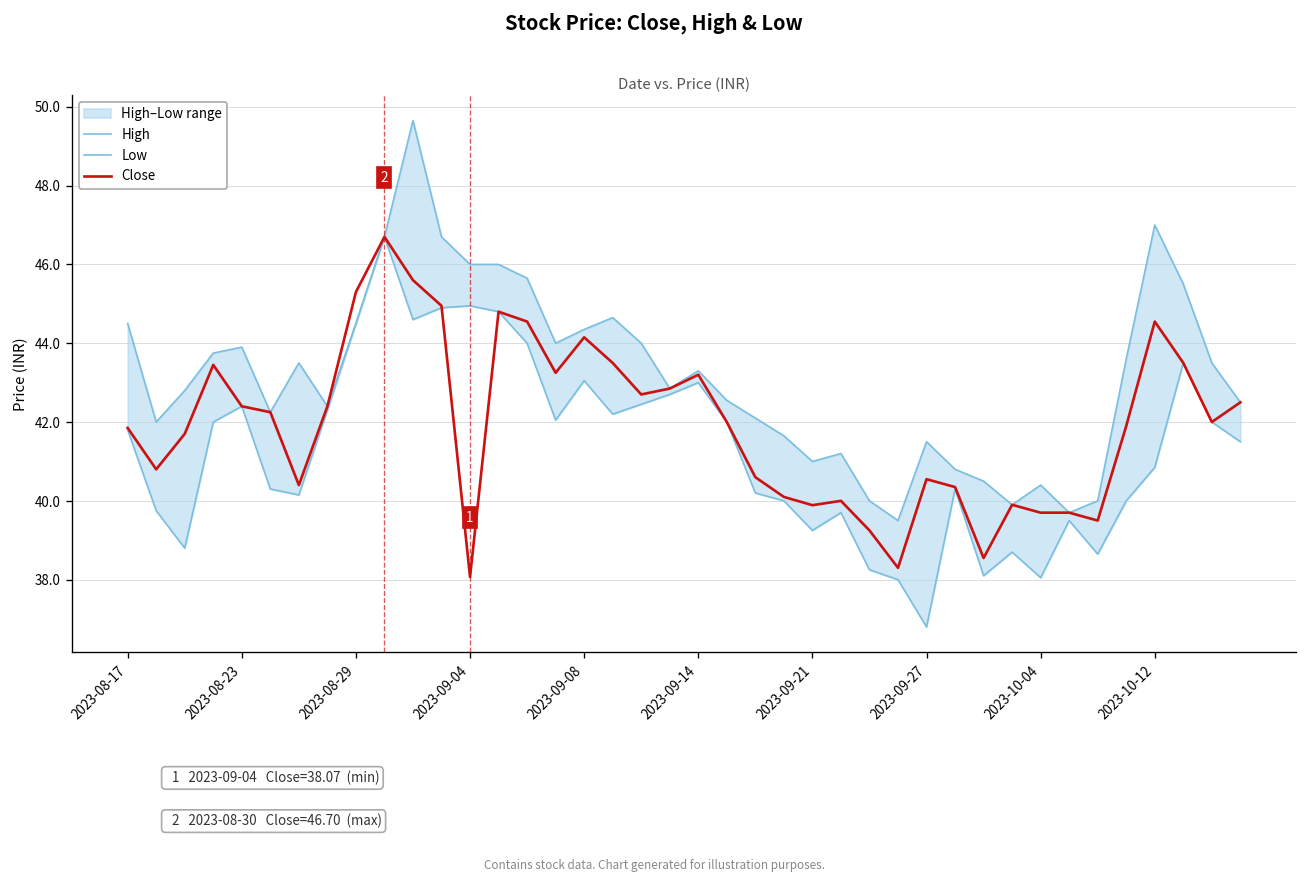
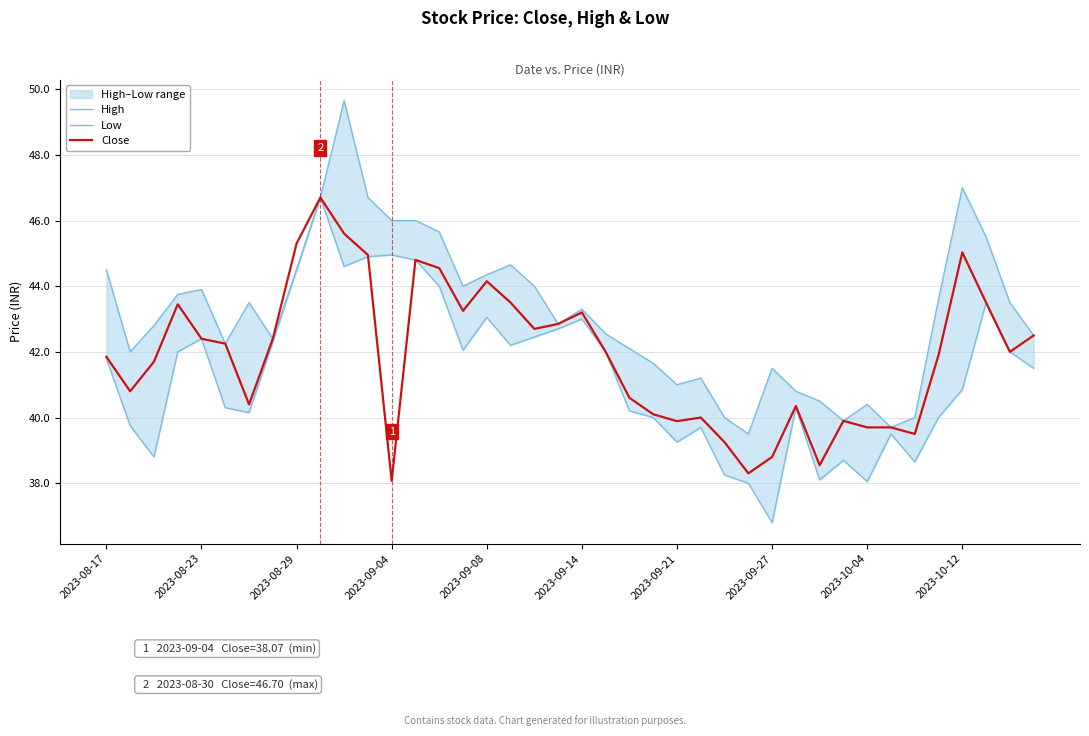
  {
    "Close": {
      "2023-08-29": 45.3,
      "2023-09-04": 38.1,
      "2023-09-08": 44.2,
      "2023-09-14": 43.2,
      "2023-09-21": 39.9,
-     "2023-09-27": 40.6,
+     "2023-09-27": 38.8,
      "2023-10-04": 39.7,
-     "2023-10-12": 44.6
+     "2023-10-12": 45.0
    }
  }
